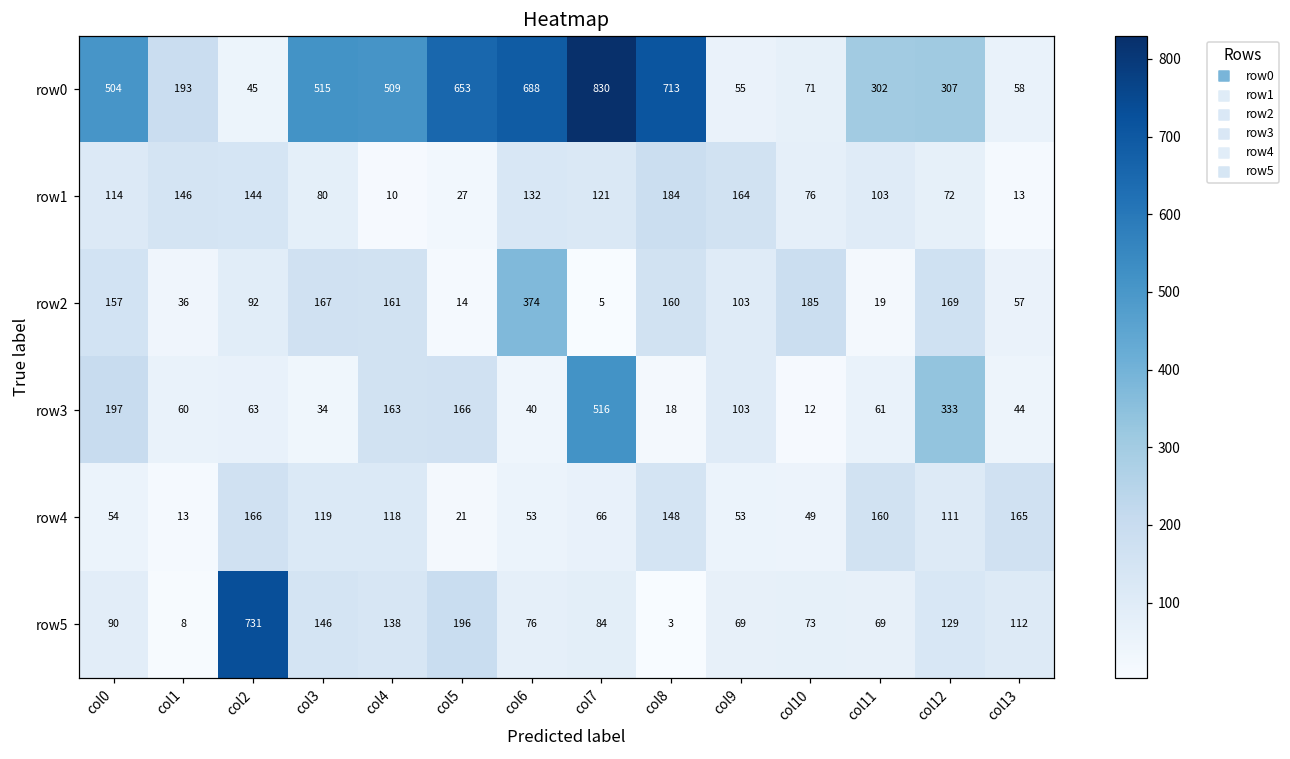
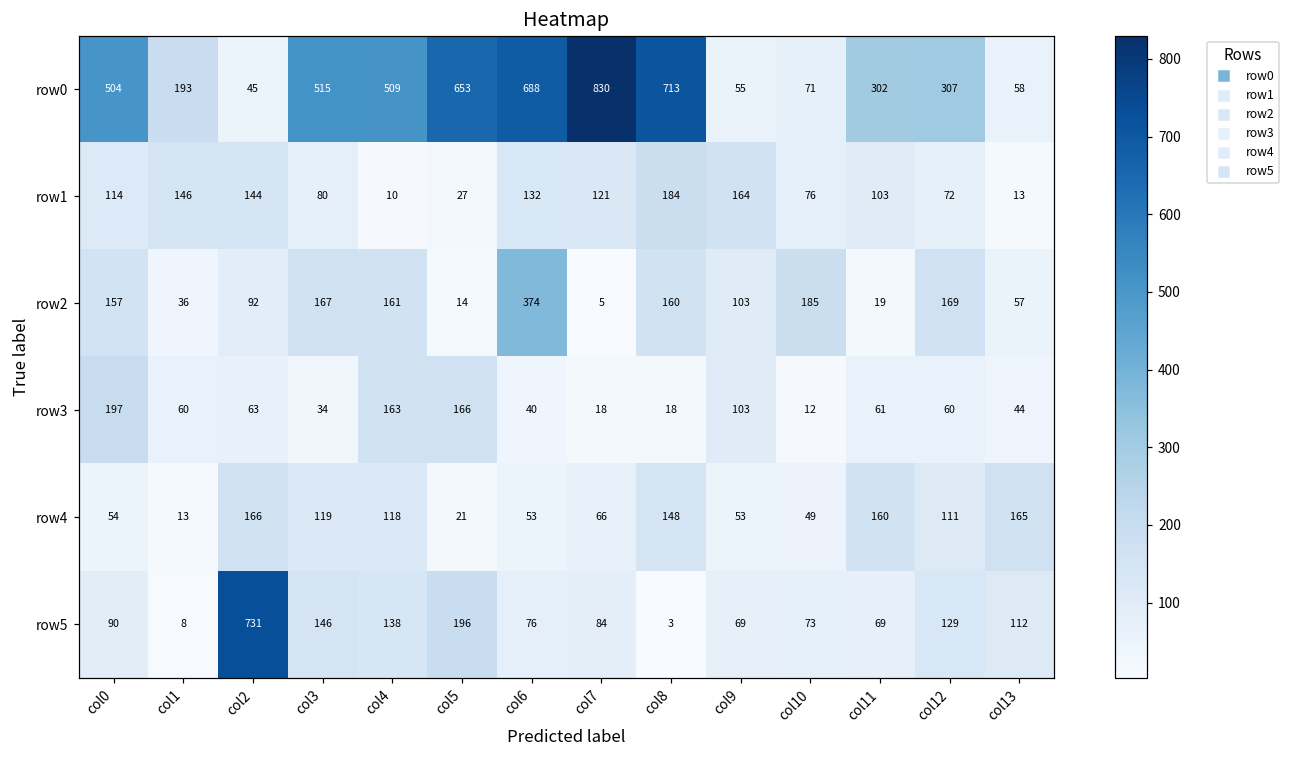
  {
    "row0": {
      "col0": 504,
      "col1": 193,
      "col2": 45,
      "col3": 515,
      "col4": 509,
      "col5": 653,
      "col6": 688,
      "col7": 830,
      "col8": 713,
      "col9": 55,
      "col10": 71,
      "col11": 302,
      "col12": 307,
      "col13": 58
    },
    "row1": {
      "col0": 114,
      "col1": 146,
      "col2": 144,
      "col3": 80,
      "col4": 10,
      "col5": 27,
      "col6": 132,
      "col7": 121,
      "col8": 184,
      "col9": 164,
      "col10": 76,
      "col11": 103,
      "col12": 72,
      "col13": 13
    },
    "row2": {
      "col0": 157,
      "col1": 36,
      "col2": 92,
      "col3": 167,
      "col4": 161,
      "col5": 14,
      "col6": 374,
      "col7": 5,
      "col8": 160,
      "col9": 103,
      "col10": 185,
      "col11": 19,
      "col12": 169,
      "col13": 57
    },
    "row3": {
      "col0": 197,
      "col1": 60,
      "col2": 63,
      "col3": 34,
      "col4": 163,
      "col5": 166,
      "col6": 40,
-     "col7": 516,
+     "col7": 18,
      "col8": 18,
      "col9": 103,
      "col10": 12,
      "col11": 61,
-     "col12": 333,
+     "col12": 60,
      "col13": 44
    },
    "row4": {
      "col0": 54,
      "col1": 13,
      "col2": 166,
      "col3": 119,
      "col4": 118,
      "col5": 21,
      "col6": 53,
      "col7": 66,
      "col8": 148,
      "col9": 53,
      "col10": 49,
      "col11": 160,
      "col12": 111,
      "col13": 165
    },
    "row5": {
      "col0": 90,
      "col1": 8,
      "col2": 731,
      "col3": 146,
      "col4": 138,
      "col5": 196,
      "col6": 76,
      "col7": 84,
      "col8": 3,
      "col9": 69,
      "col10": 73,
      "col11": 69,
      "col12": 129,
      "col13": 112
    }
  }
